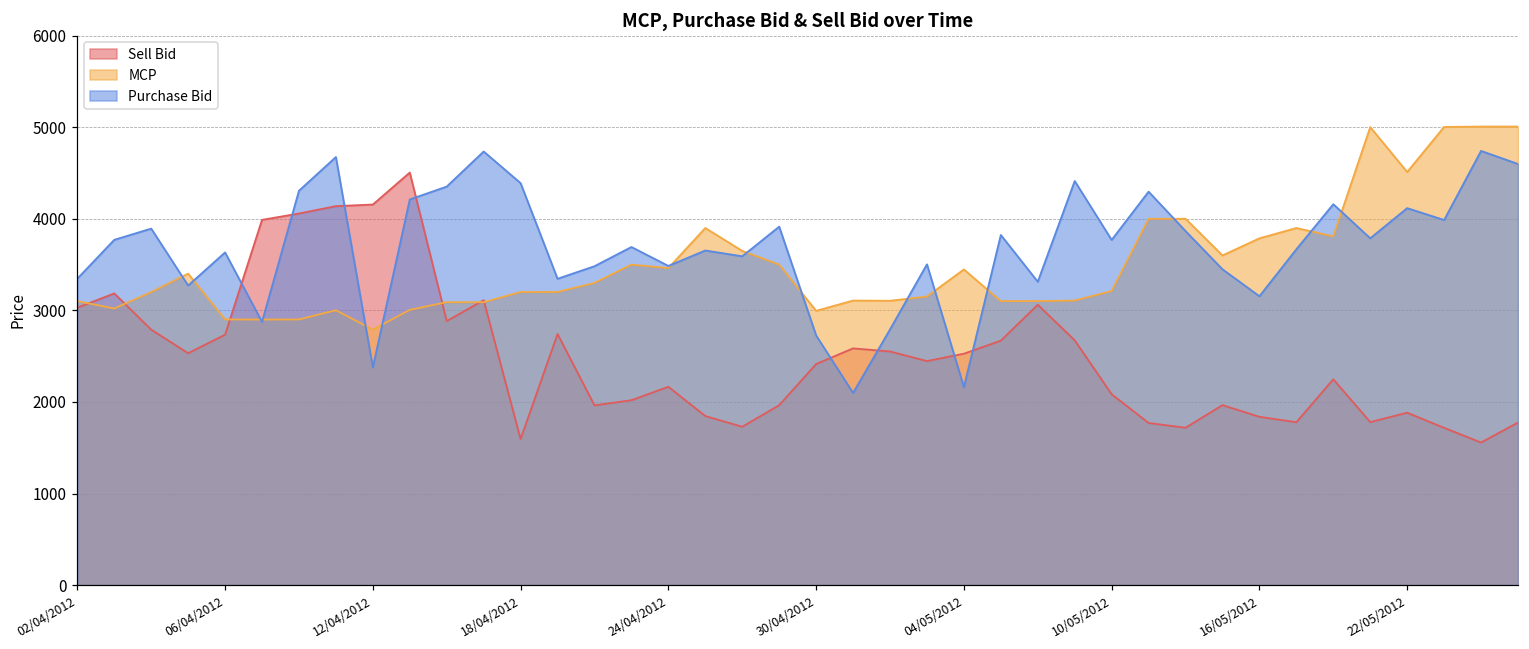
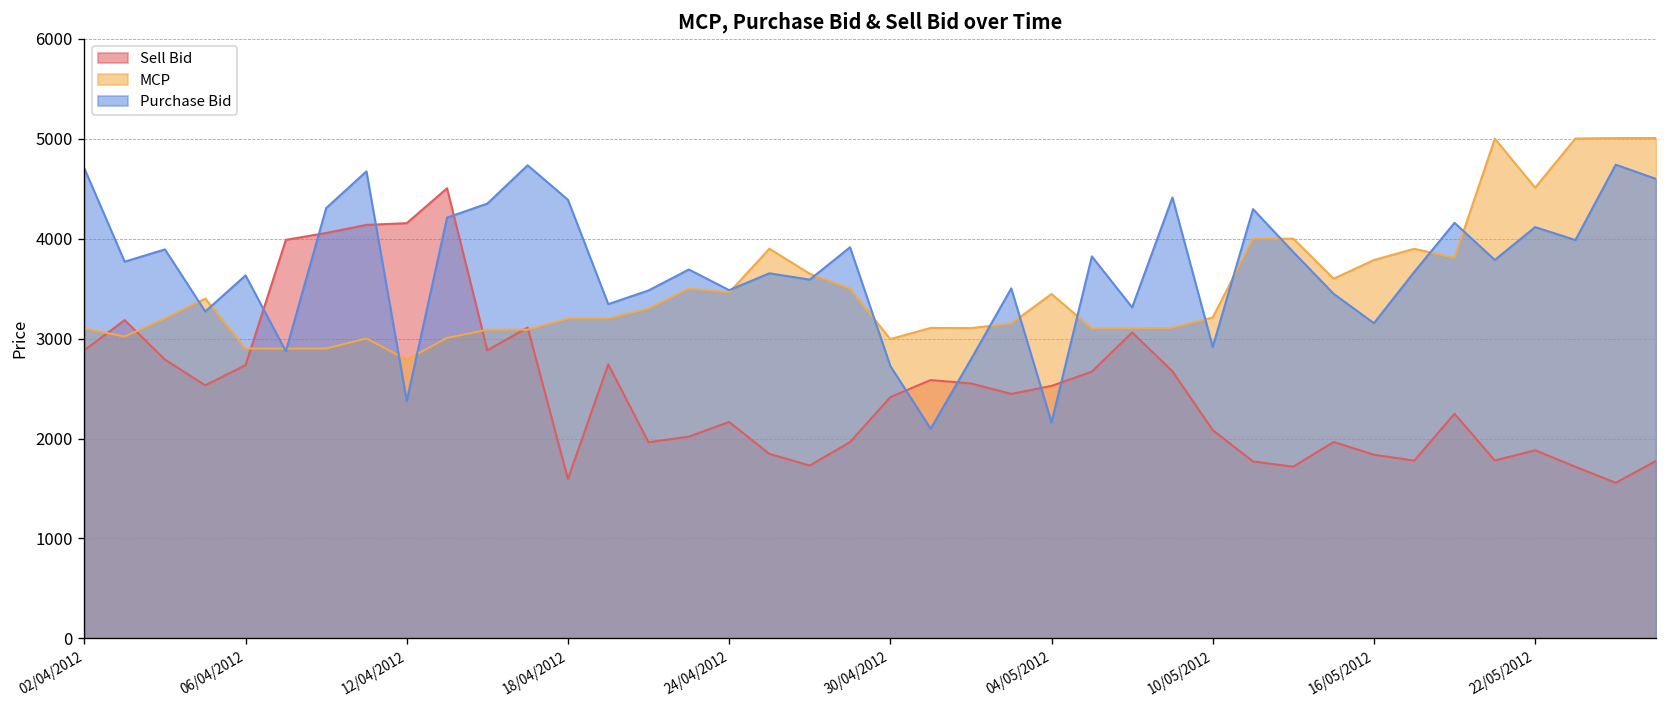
  {
    "Sell Bid": {
-     "02/04/2012": 3000,
+     "02/04/2012": 2900,
      "06/04/2012": 2700,
      "12/04/2012": 4200,
      "18/04/2012": 1600,
      "24/04/2012": 2200,
      "30/04/2012": 2400,
      "04/05/2012": 2500,
      "10/05/2012": 2100,
      "16/05/2012": 1800,
      "22/05/2012": 1900
    },
    "MCP": {
      "02/04/2012": 3100,
      "06/04/2012": 2900,
      "12/04/2012": 2800,
      "18/04/2012": 3200,
      "30/04/2012": 3000,
      "04/05/2012": 3400,
      "10/05/2012": 3200,
      "16/05/2012": 3800,
      "22/05/2012": 4500
    },
    "Purchase Bid": {
-     "02/04/2012": 3300,
+     "02/04/2012": 4700,
      "06/04/2012": 3600,
      "12/04/2012": 2400,
      "18/04/2012": 4400,
      "30/04/2012": 2700,
      "04/05/2012": 2200,
-     "10/05/2012": 3800,
+     "10/05/2012": 2900,
      "16/05/2012": 3200,
      "22/05/2012": 4100
    }
  }
